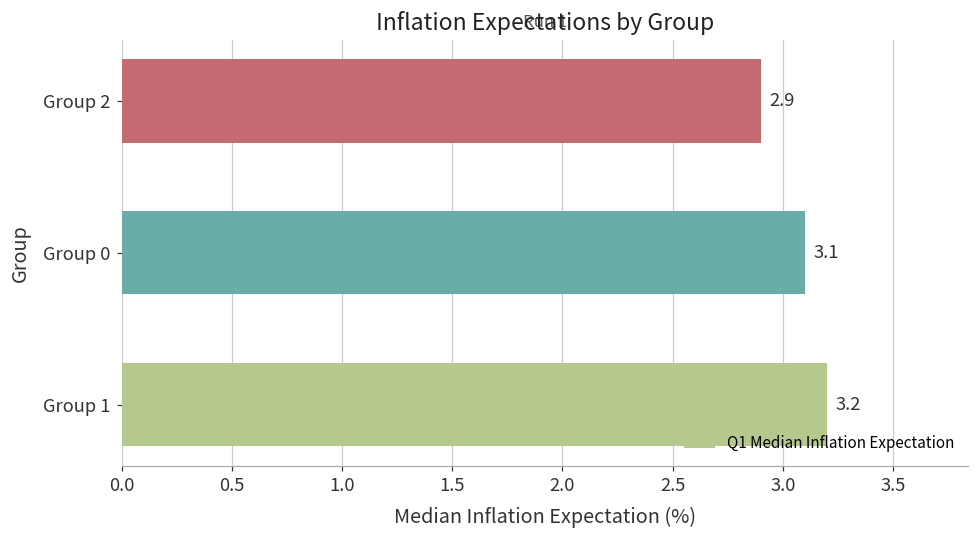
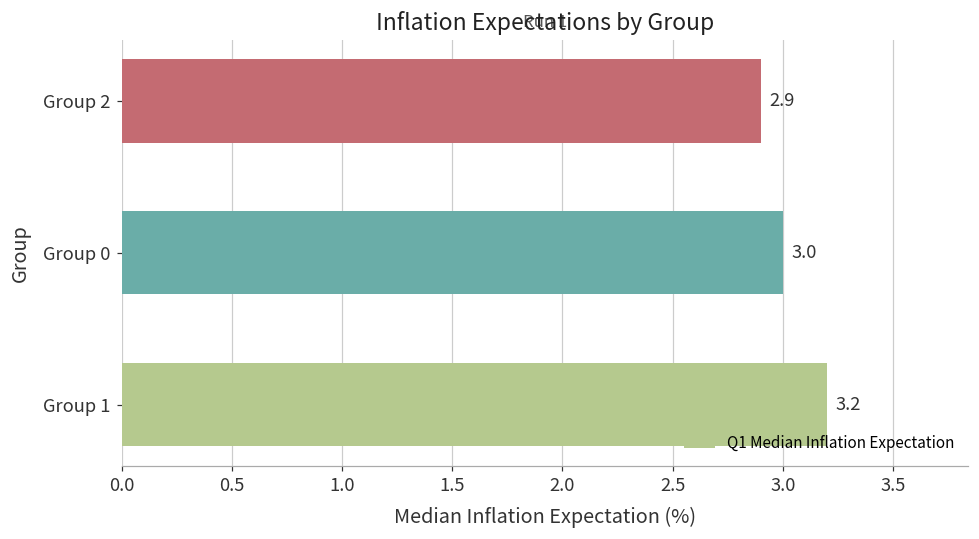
  {
    "Group 2": 2.9,
-   "Group 0": 3.1,
+   "Group 0": 3.0,
    "Group 1": 3.2
  }
